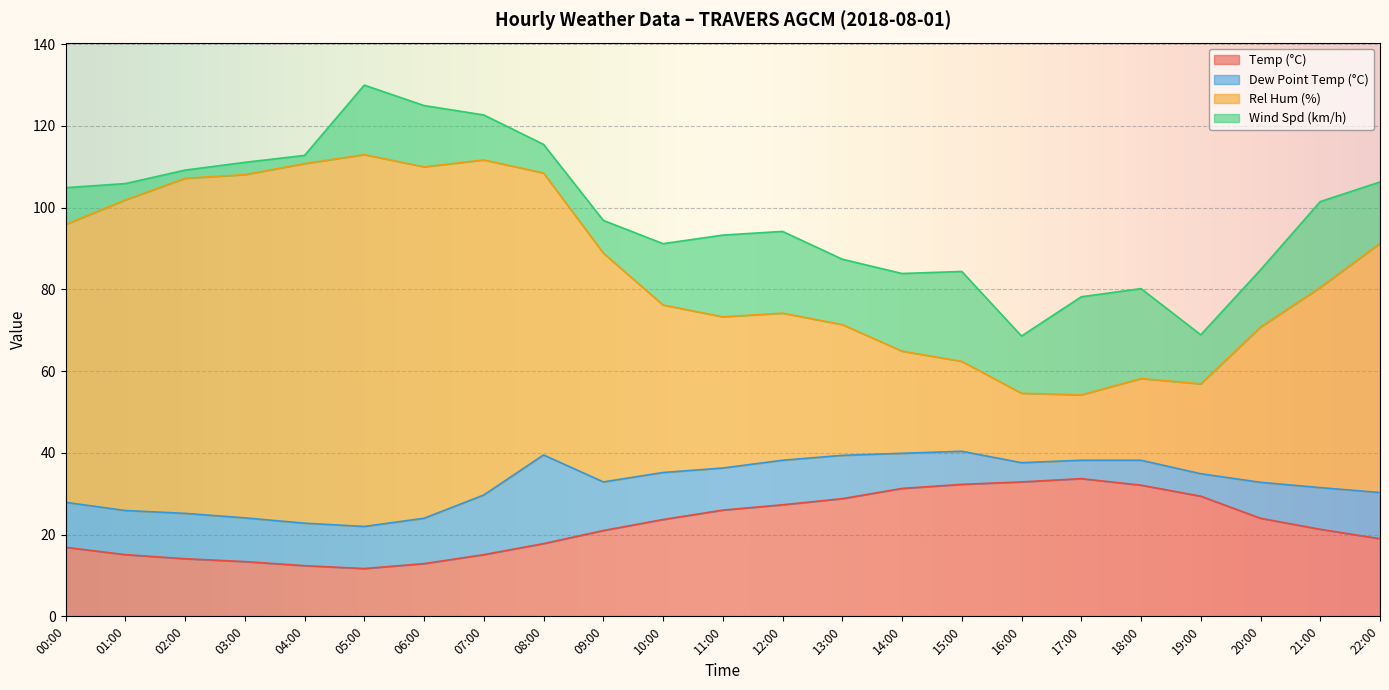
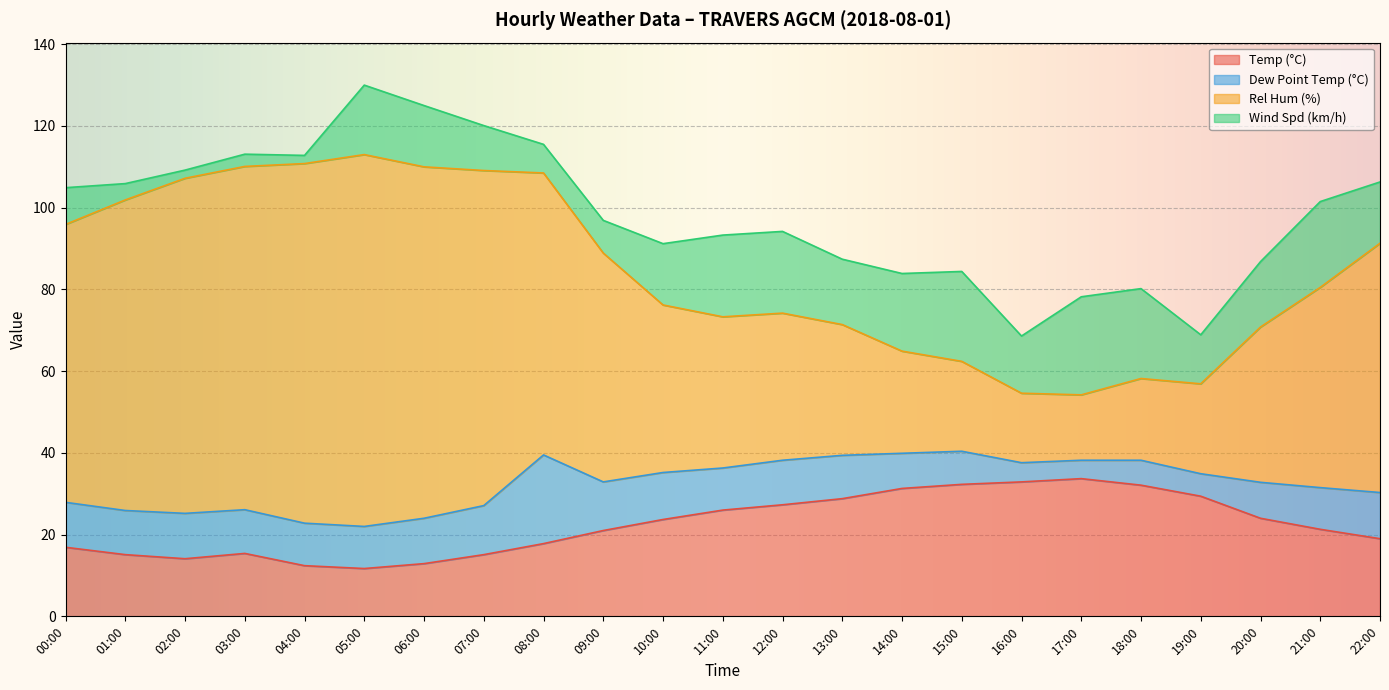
  {
    "Temp (°C)": {
      "00:00": 17,
      "01:00": 15,
      "02:00": 14,
-     "03:00": 13,
+     "03:00": 15,
      "04:00": 12,
      "05:00": 12,
      "06:00": 13,
      "07:00": 15,
      "08:00": 18,
      "09:00": 21,
      "10:00": 24,
      "11:00": 26,
      "12:00": 27,
      "13:00": 29,
      "14:00": 31,
      "15:00": 32,
      "16:00": 33,
      "17:00": 34,
      "18:00": 32,
      "19:00": 29,
      "20:00": 24,
      "21:00": 21,
      "22:00": 19
    },
    "Dew Point Temp (°C)": {
      "00:00": 11,
      "01:00": 11,
      "02:00": 11,
      "03:00": 11,
      "04:00": 10,
      "05:00": 10,
      "06:00": 11,
-     "07:00": 15,
+     "07:00": 12,
      "08:00": 22,
      "09:00": 12,
      "10:00": 12,
      "11:00": 10,
      "12:00": 11,
      "13:00": 11,
      "14:00": 9,
      "15:00": 8,
      "16:00": 5,
      "17:00": 5,
      "18:00": 6,
      "19:00": 6,
      "20:00": 9,
      "21:00": 10,
      "22:00": 11
    },
    "Rel Hum (%)": {
      "00:00": 68,
      "01:00": 76,
      "02:00": 82,
      "03:00": 84,
      "04:00": 88,
      "05:00": 91,
      "06:00": 86,
      "07:00": 82,
      "08:00": 69,
      "09:00": 56,
      "10:00": 41,
      "11:00": 37,
      "12:00": 36,
      "13:00": 32,
      "14:00": 25,
      "15:00": 22,
      "16:00": 17,
      "17:00": 16,
      "18:00": 20,
      "19:00": 22,
      "20:00": 38,
      "21:00": 49,
      "22:00": 61
    },
    "Wind Spd (km/h)": {
      "00:00": 9,
      "01:00": 4,
      "02:00": 2,
      "03:00": 3,
      "04:00": 2,
      "05:00": 17,
      "06:00": 15,
      "07:00": 11,
      "08:00": 7,
      "09:00": 8,
      "10:00": 15,
      "11:00": 20,
      "12:00": 20,
      "13:00": 16,
      "14:00": 19,
      "15:00": 22,
      "16:00": 14,
      "17:00": 24,
      "18:00": 22,
      "19:00": 12,
-     "20:00": 14,
+     "20:00": 16,
      "21:00": 21,
      "22:00": 15
    }
  }
